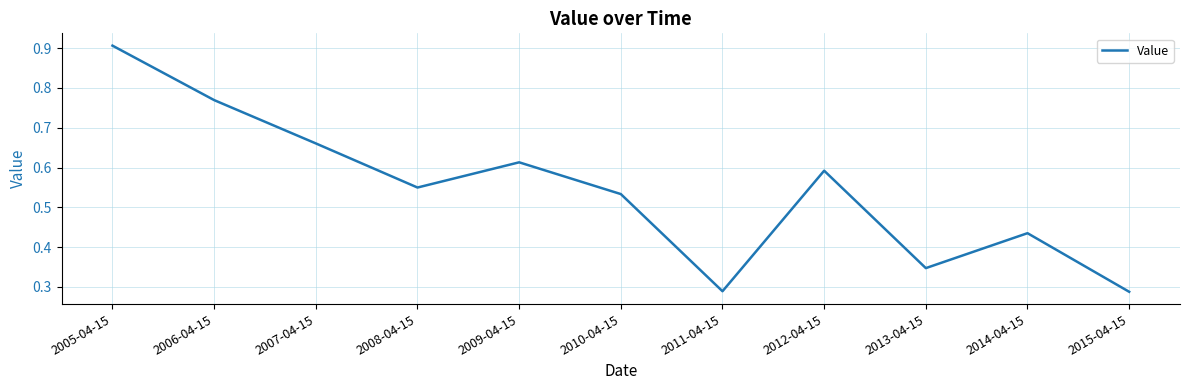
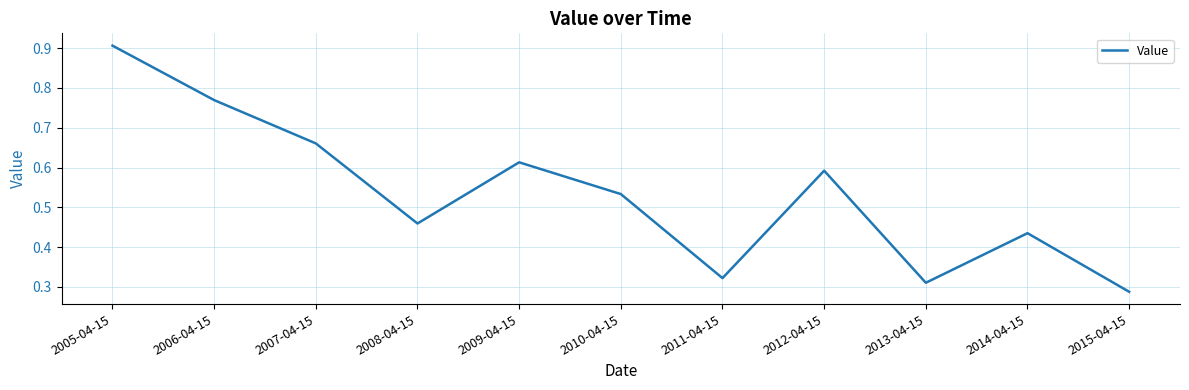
  {
    "2005-04-15": 0.91,
    "2006-04-15": 0.77,
    "2007-04-15": 0.66,
-   "2008-04-15": 0.55,
+   "2008-04-15": 0.46,
    "2009-04-15": 0.61,
    "2010-04-15": 0.53,
-   "2011-04-15": 0.29,
+   "2011-04-15": 0.32,
    "2012-04-15": 0.59,
-   "2013-04-15": 0.35,
+   "2013-04-15": 0.31,
    "2014-04-15": 0.43,
    "2015-04-15": 0.29
  }
